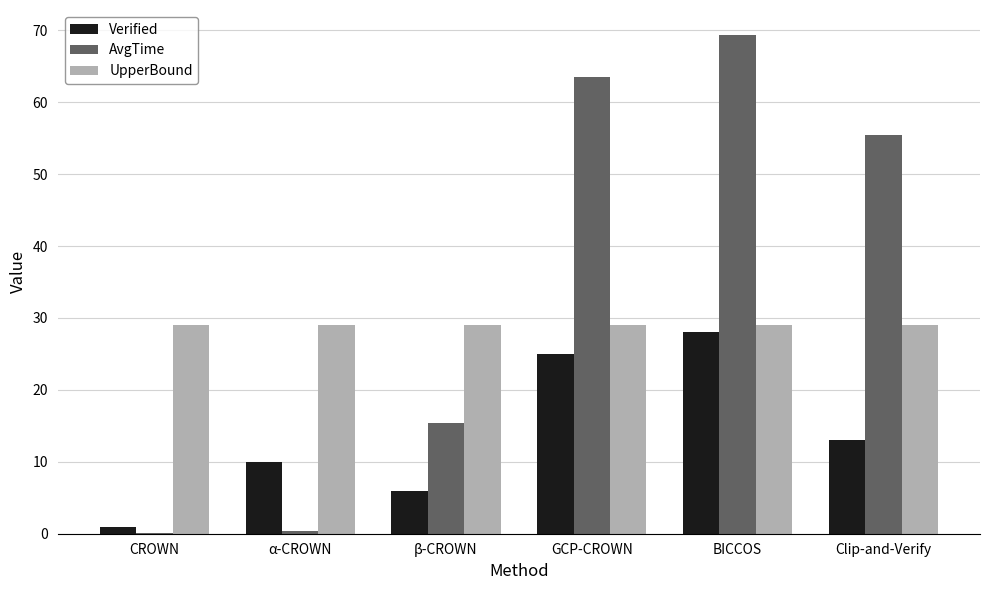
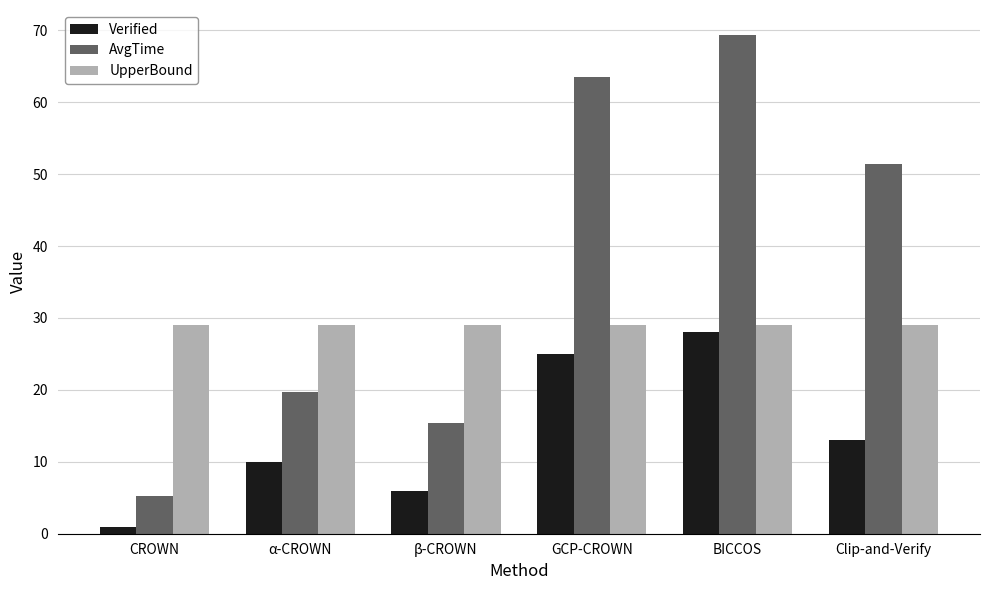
  {
    "Verified": {
      "CROWN": 1,
      "α-CROWN": 10,
      "β-CROWN": 6,
      "GCP-CROWN": 25,
      "BICCOS": 28,
      "Clip-and-Verify": 13
    },
    "AvgTime": {
-     "CROWN": 0,
-     "α-CROWN": 0,
+     "CROWN": 5,
+     "α-CROWN": 20,
      "β-CROWN": 15,
      "GCP-CROWN": 64,
      "BICCOS": 69,
-     "Clip-and-Verify": 55
+     "Clip-and-Verify": 51
    },
    "UpperBound": {
      "CROWN": 29,
      "α-CROWN": 29,
      "β-CROWN": 29,
      "GCP-CROWN": 29,
      "BICCOS": 29,
      "Clip-and-Verify": 29
    }
  }
